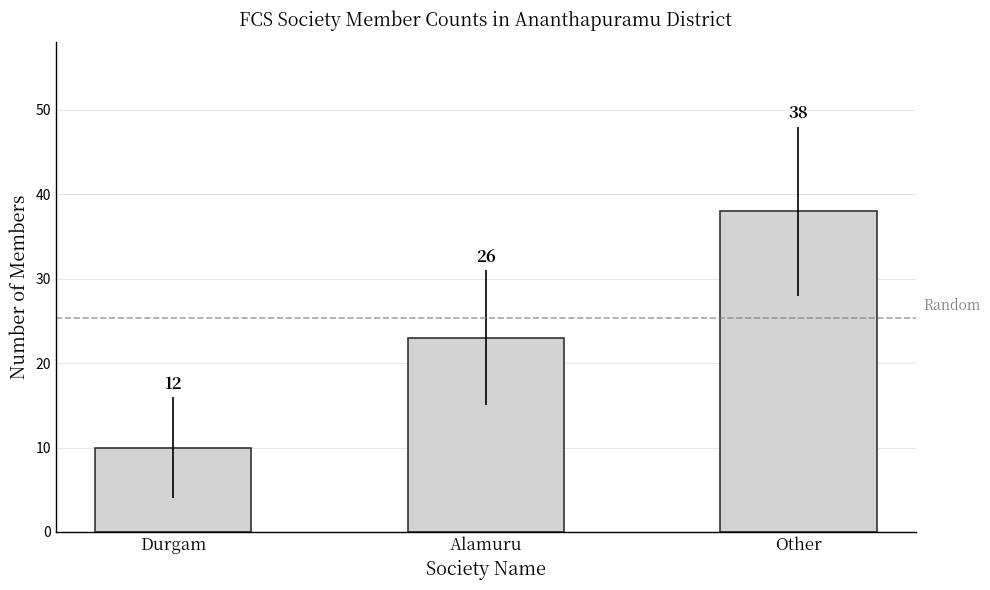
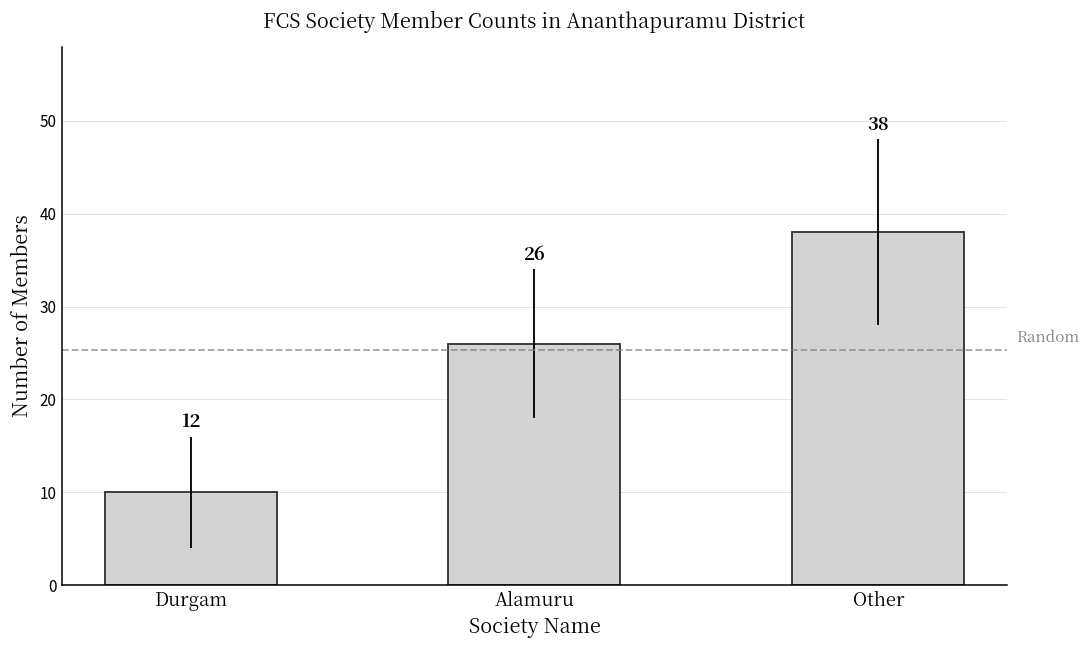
  {
    "Durgam": 10,
-   "Alamuru": 23,
+   "Alamuru": 26,
    "Other": 38
  }
